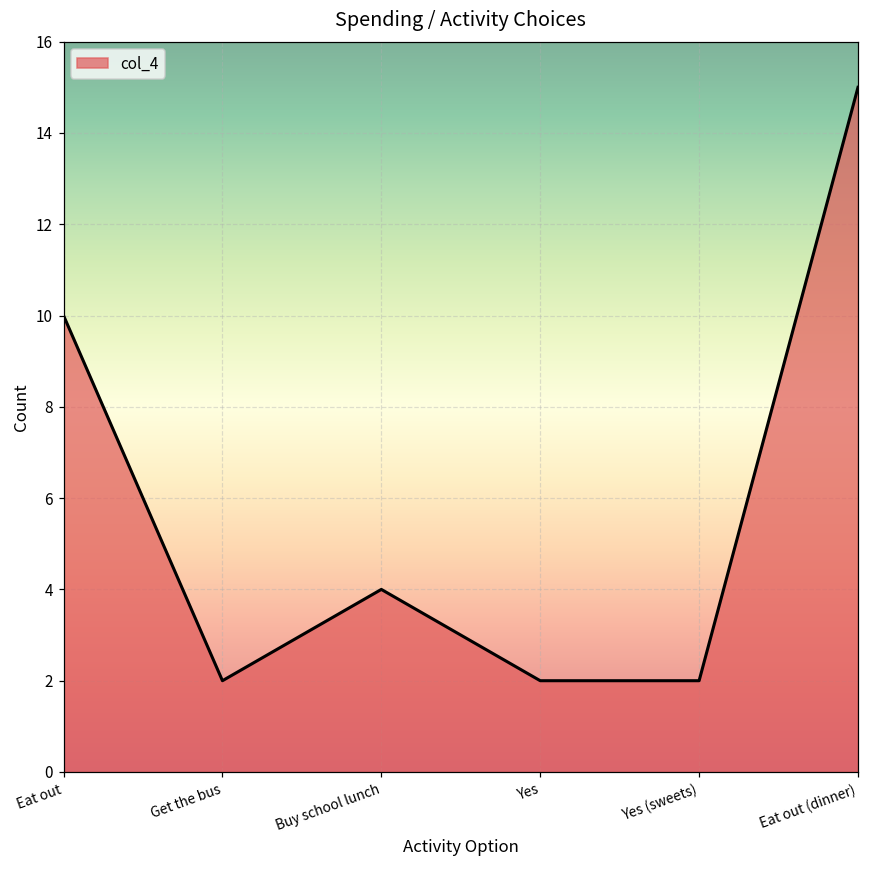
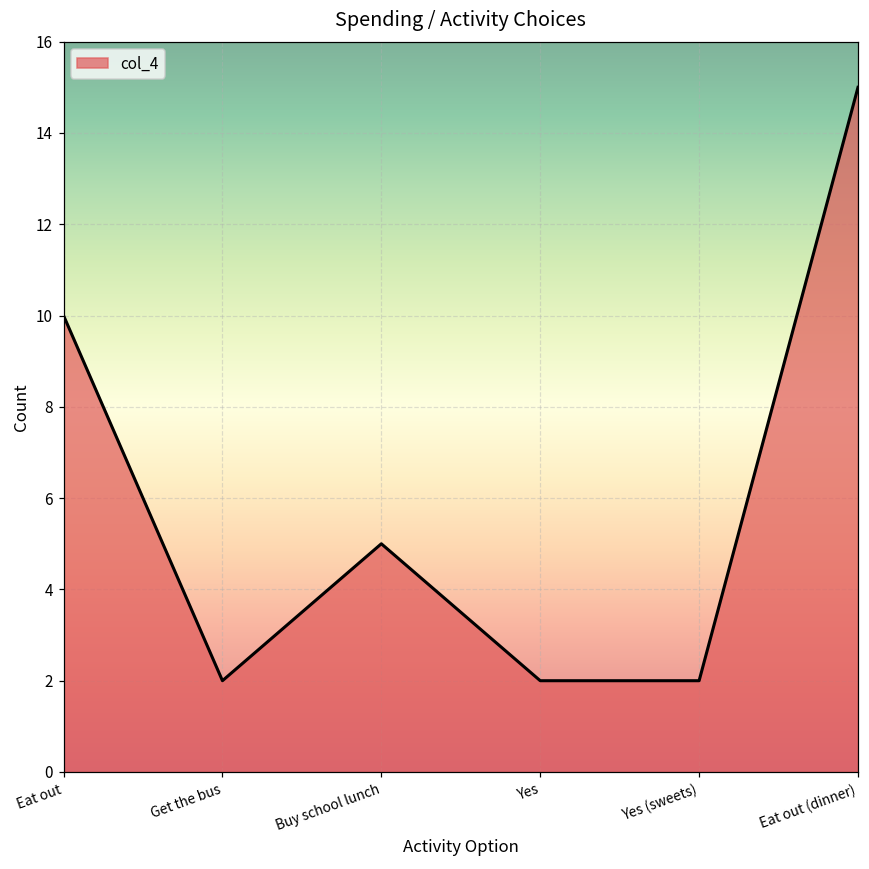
  {
    "Eat out": 10,
    "Get the bus": 2,
-   "Buy school lunch": 4,
+   "Buy school lunch": 5,
    "Yes": 2,
    "Yes (sweets)": 2,
    "Eat out (dinner)": 15
  }
